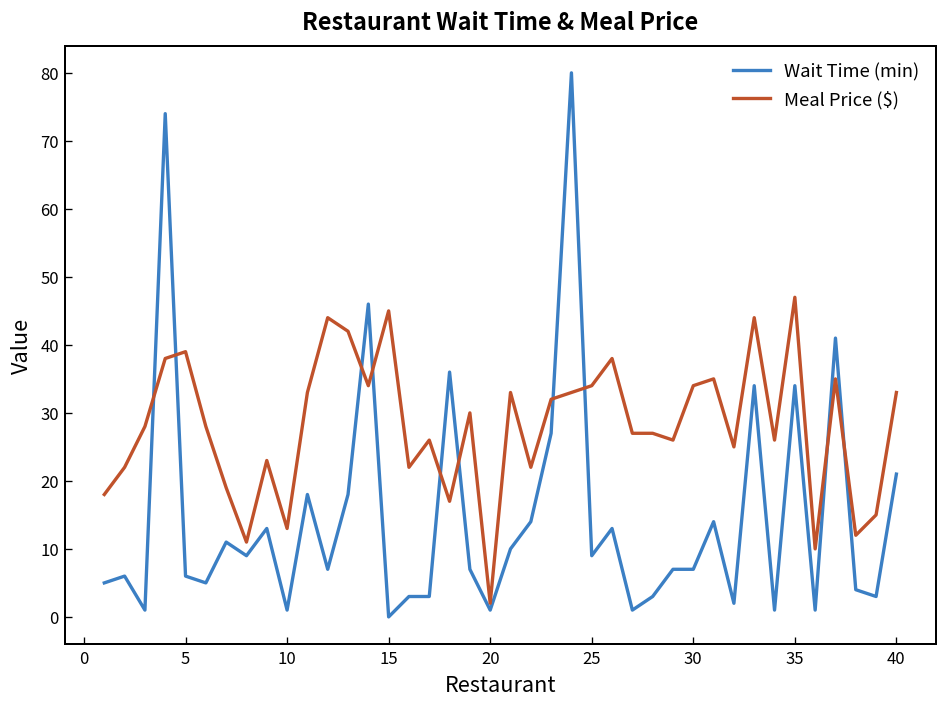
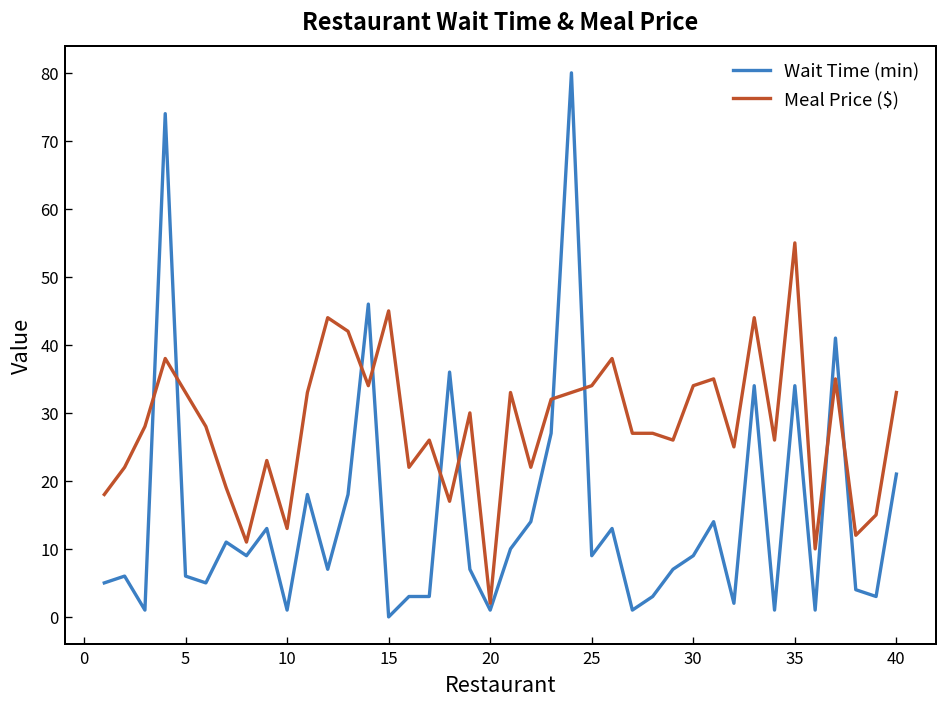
  {
    "Wait Time (min)": {
      "5": 6,
      "10": 1,
      "15": 0,
      "20": 1,
      "25": 9,
-     "30": 7,
+     "30": 9,
      "35": 34,
      "40": 21
    },
    "Meal Price ($)": {
-     "5": 39,
+     "5": 33,
      "10": 13,
      "15": 45,
      "20": 2,
      "25": 34,
      "30": 34,
-     "35": 47,
+     "35": 55,
      "40": 33
    }
  }
